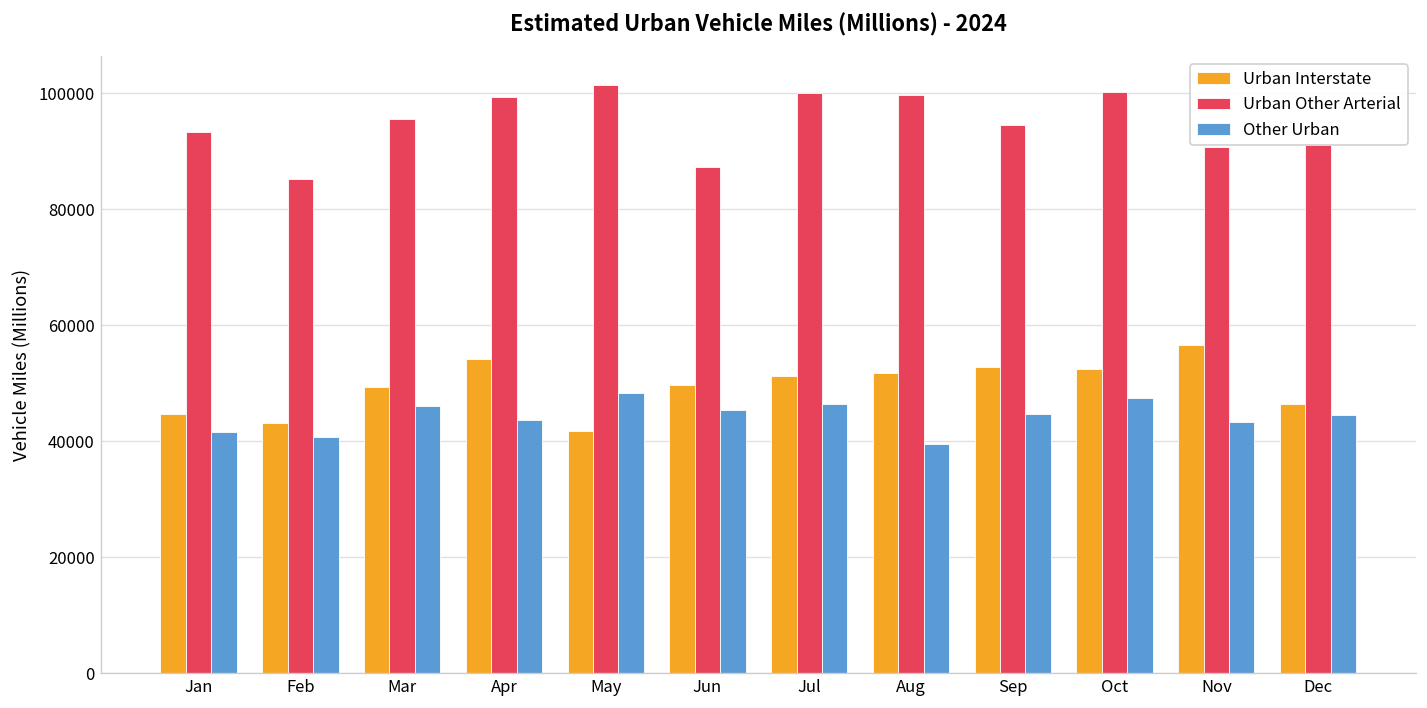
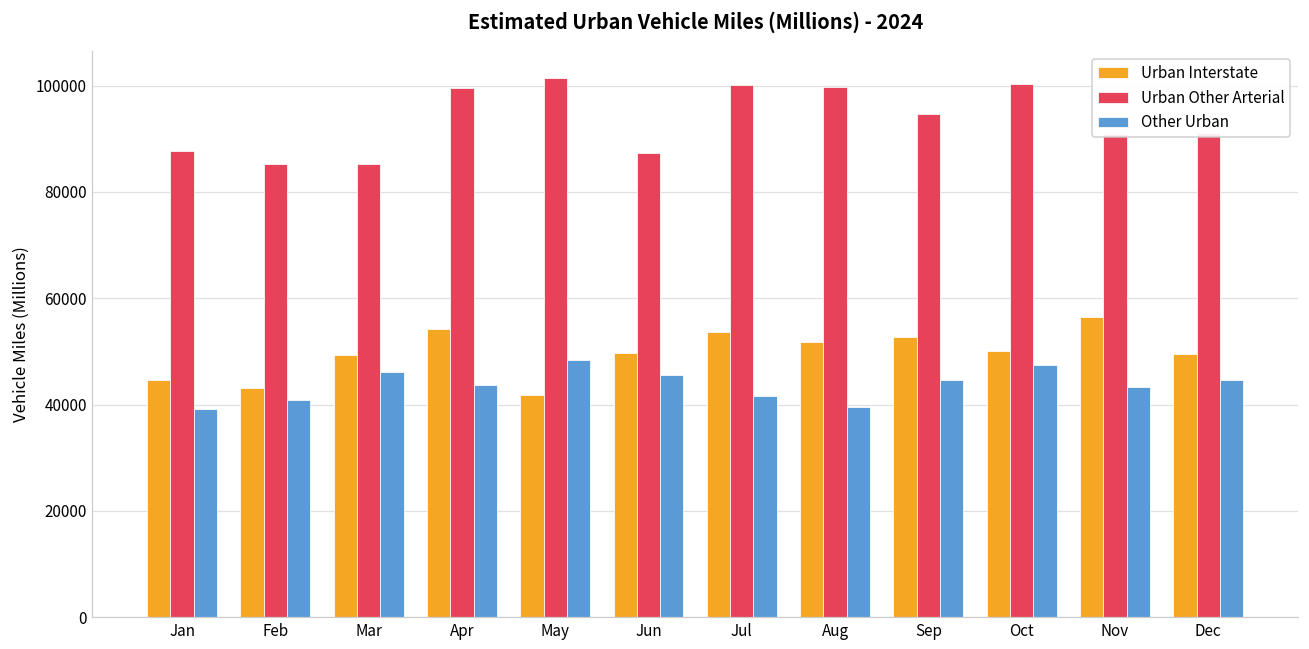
  {
    "Urban Interstate": {
      "Jan": 45000,
      "Feb": 43000,
      "Mar": 49000,
      "Apr": 54000,
      "May": 42000,
      "Jun": 50000,
-     "Jul": 51000,
+     "Jul": 54000,
      "Aug": 52000,
      "Sep": 53000,
-     "Oct": 53000,
+     "Oct": 50000,
      "Nov": 57000,
-     "Dec": 46000
+     "Dec": 49000
    },
    "Urban Other Arterial": {
-     "Jan": 93000,
+     "Jan": 88000,
      "Feb": 85000,
-     "Mar": 96000,
+     "Mar": 85000,
      "Apr": 99000,
      "May": 101000,
      "Jun": 87000,
      "Jul": 100000,
      "Aug": 100000,
      "Sep": 95000,
      "Oct": 100000,
      "Nov": 91000,
      "Dec": 91000
    },
    "Other Urban": {
-     "Jan": 42000,
+     "Jan": 39000,
      "Feb": 41000,
      "Mar": 46000,
      "Apr": 44000,
      "May": 48000,
      "Jun": 45000,
-     "Jul": 46000,
+     "Jul": 42000,
      "Aug": 40000,
      "Sep": 45000,
      "Oct": 47000,
      "Nov": 43000,
      "Dec": 45000
    }
  }
